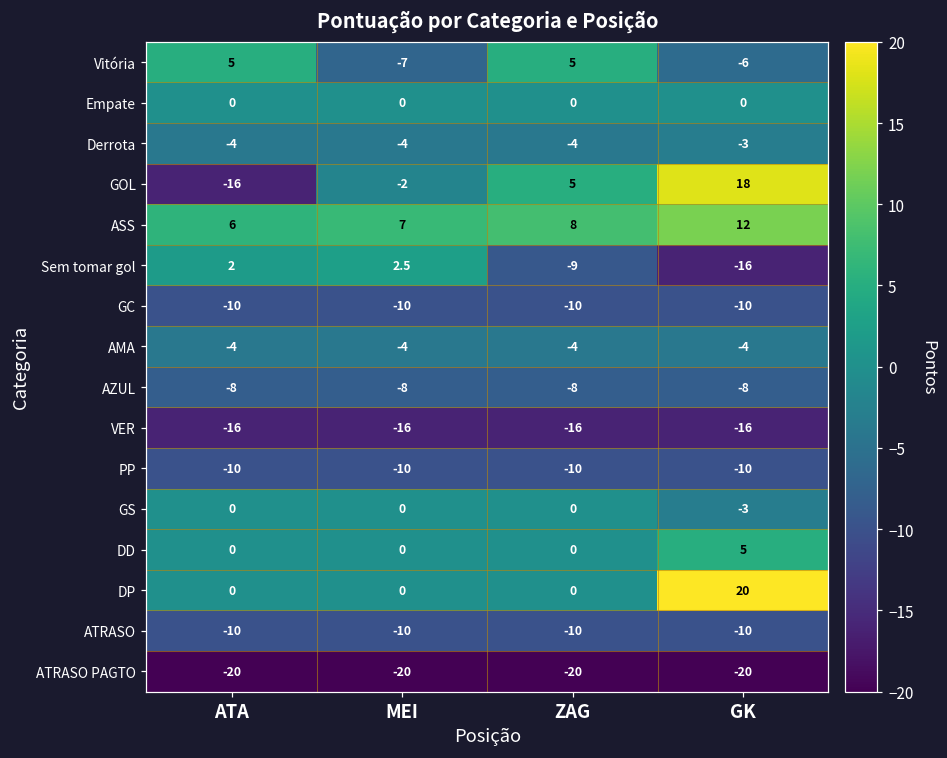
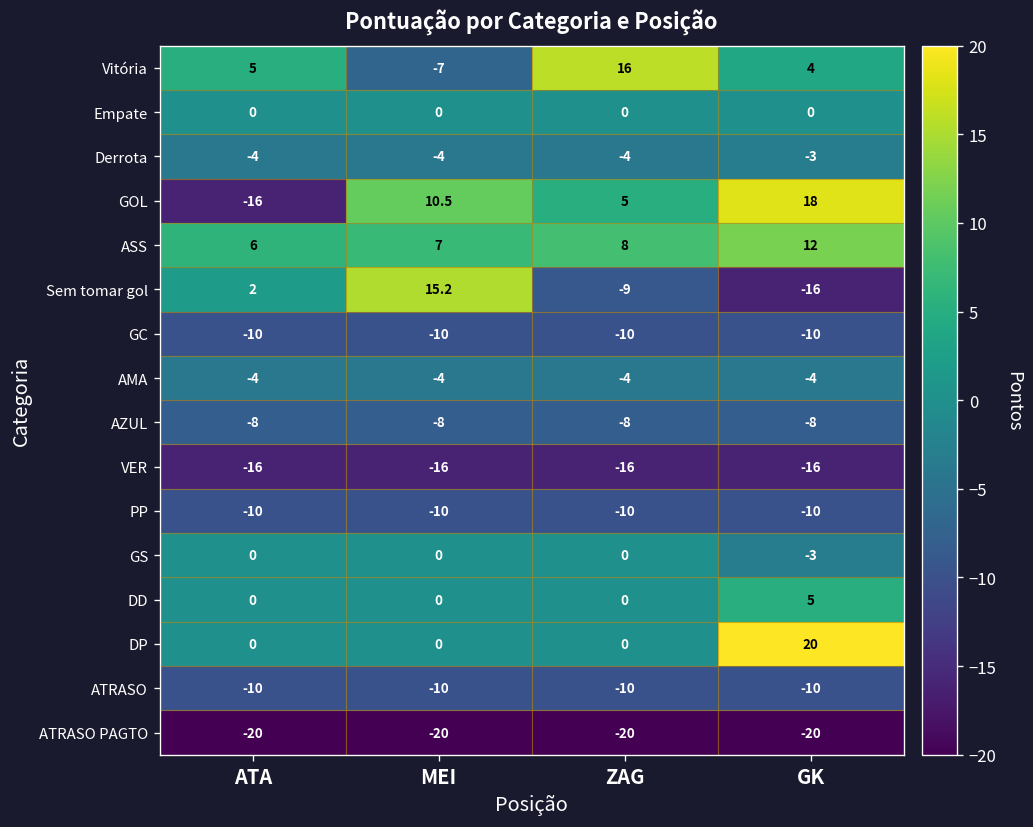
  {
    "Vitória": {
      "ATA": 5,
      "MEI": -7,
-     "ZAG": 5,
-     "GK": -6
+     "ZAG": 16,
+     "GK": 4
    },
    "Empate": {
      "ATA": 0,
      "MEI": 0,
      "ZAG": 0,
      "GK": 0
    },
    "Derrota": {
      "ATA": -4,
      "MEI": -4,
      "ZAG": -4,
      "GK": -3
    },
    "GOL": {
      "ATA": -16,
-     "MEI": -2,
+     "MEI": 10.5,
      "ZAG": 5,
      "GK": 18
    },
    "ASS": {
      "ATA": 6,
      "MEI": 7,
      "ZAG": 8,
      "GK": 12
    },
    "Sem tomar gol": {
      "ATA": 2,
-     "MEI": 2.5,
+     "MEI": 15.2,
      "ZAG": -9,
      "GK": -16
    },
    "GC": {
      "ATA": -10,
      "MEI": -10,
      "ZAG": -10,
      "GK": -10
    },
    "AMA": {
      "ATA": -4,
      "MEI": -4,
      "ZAG": -4,
      "GK": -4
    },
    "AZUL": {
      "ATA": -8,
      "MEI": -8,
      "ZAG": -8,
      "GK": -8
    },
    "VER": {
      "ATA": -16,
      "MEI": -16,
      "ZAG": -16,
      "GK": -16
    },
    "PP": {
      "ATA": -10,
      "MEI": -10,
      "ZAG": -10,
      "GK": -10
    },
    "GS": {
      "ATA": 0,
      "MEI": 0,
      "ZAG": 0,
      "GK": -3
    },
    "DD": {
      "ATA": 0,
      "MEI": 0,
      "ZAG": 0,
      "GK": 5
    },
    "DP": {
      "ATA": 0,
      "MEI": 0,
      "ZAG": 0,
      "GK": 20
    },
    "ATRASO": {
      "ATA": -10,
      "MEI": -10,
      "ZAG": -10,
      "GK": -10
    },
    "ATRASO PAGTO": {
      "ATA": -20,
      "MEI": -20,
      "ZAG": -20,
      "GK": -20
    }
  }
